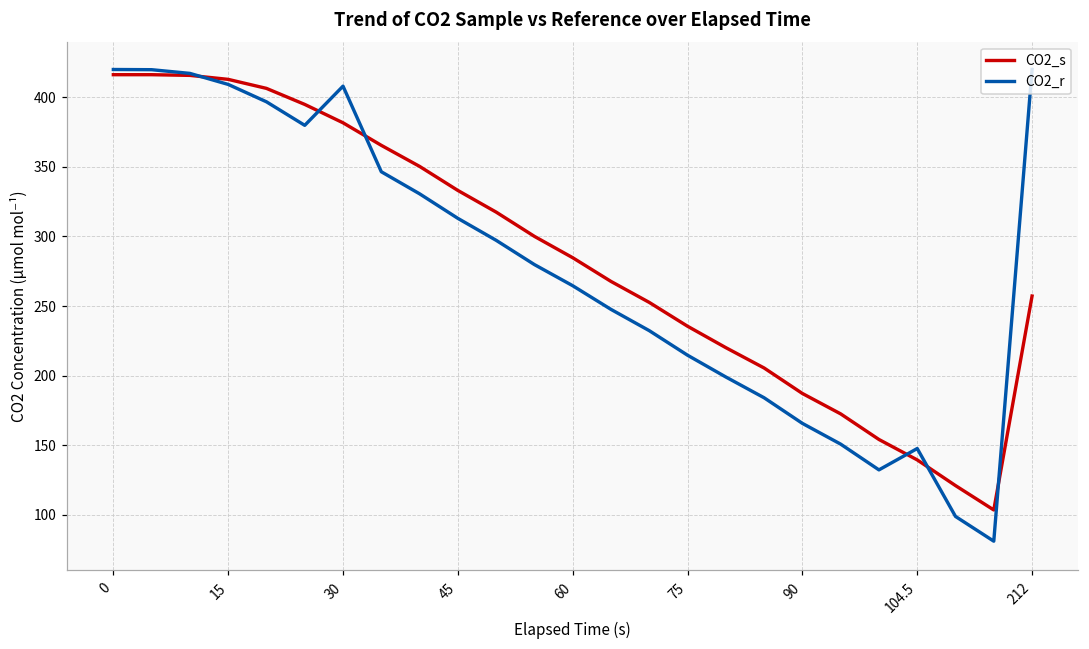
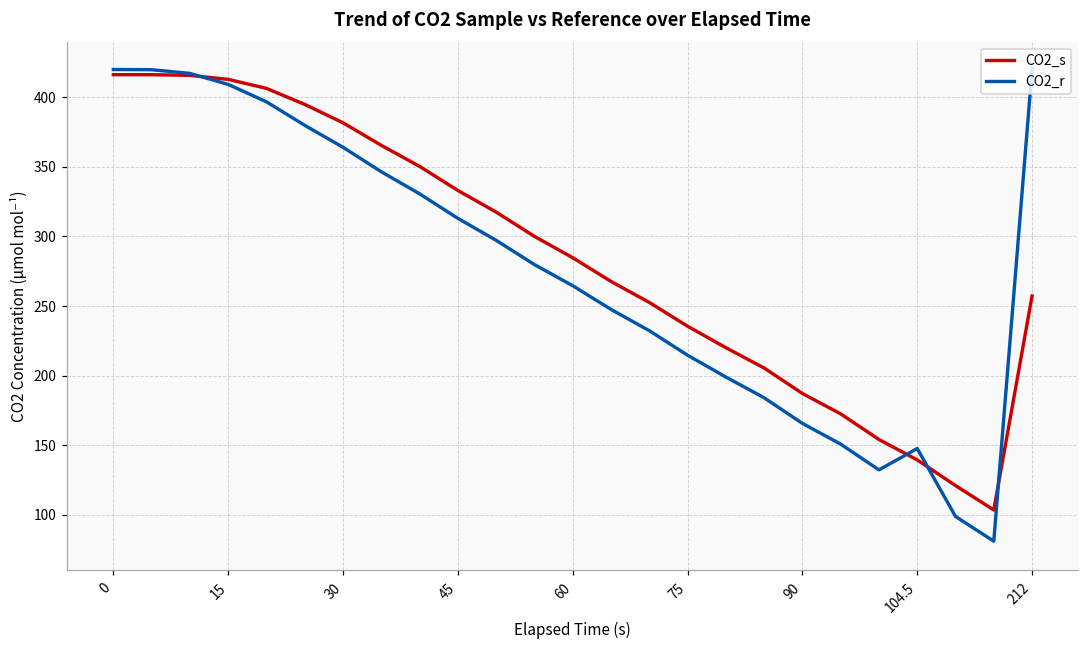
  {
    "CO2_s": {
      "0": 416,
      "15": 413,
      "30": 382,
      "45": 333,
      "60": 285,
      "75": 236,
      "90": 187,
      "104.5": 139,
      "212": 257
    },
    "CO2_r": {
      "0": 420,
      "15": 409,
-     "30": 408,
+     "30": 364,
      "45": 313,
      "60": 265,
      "75": 215,
      "90": 166,
      "104.5": 148
    }
  }
